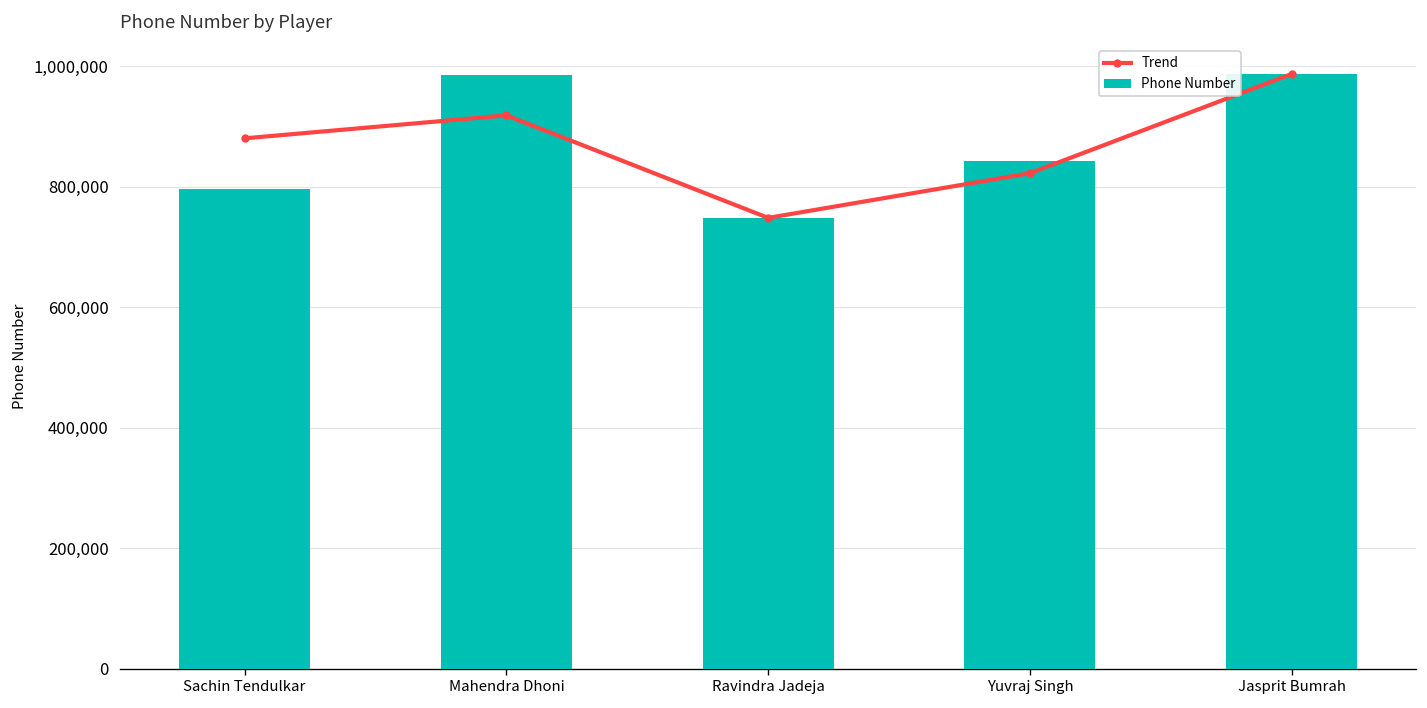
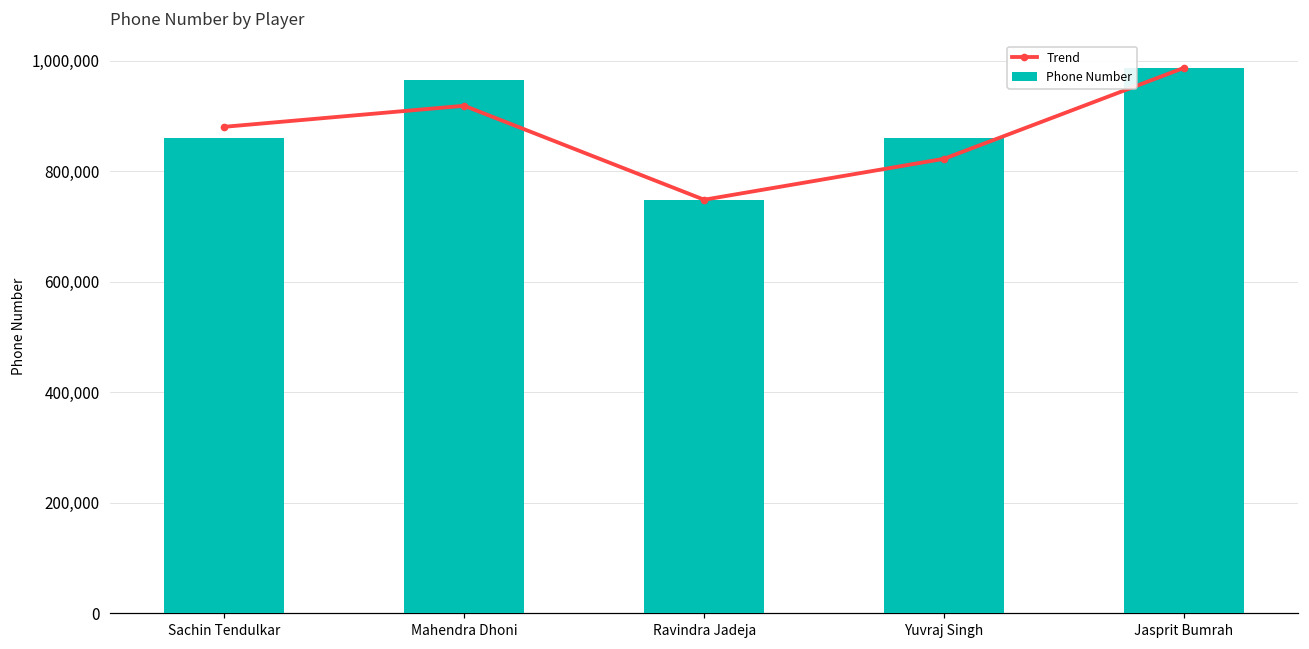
  {
    "Phone Number": {
-     "Sachin Tendulkar": "800,000",
-     "Mahendra Dhoni": "990,000",
+     "Sachin Tendulkar": "860,000",
+     "Mahendra Dhoni": "970,000",
      "Ravindra Jadeja": "750,000",
-     "Yuvraj Singh": "840,000",
+     "Yuvraj Singh": "860,000",
      "Jasprit Bumrah": "990,000"
    },
    "Trend": {
      "Sachin Tendulkar": "880,000",
      "Mahendra Dhoni": "920,000",
      "Ravindra Jadeja": "750,000",
      "Yuvraj Singh": "820,000",
      "Jasprit Bumrah": "990,000"
    }
  }
